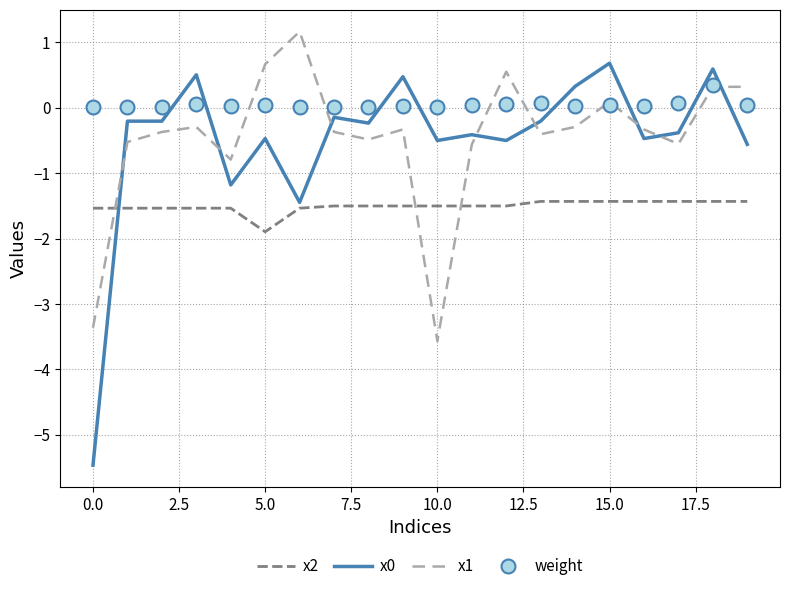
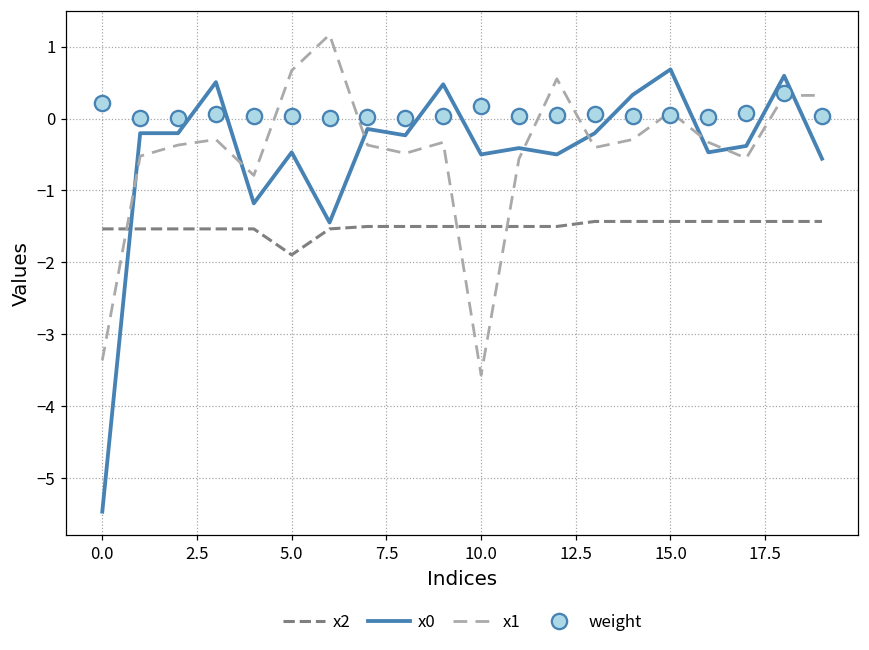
  {
    "x2": {
      "0.0": -1.5,
      "5.0": -1.9,
      "10.0": -1.5,
      "15.0": -1.4
    },
    "x0": {
      "0.0": -5.5,
      "5.0": -0.5,
      "10.0": -0.5,
      "15.0": 0.7
    },
    "x1": {
      "0.0": -3.4,
      "5.0": 0.7,
      "10.0": -3.6,
      "15.0": 0.1
    },
    "weight": {
-     "0.0": 0.0,
+     "0.0": 0.2,
      "5.0": 0.0,
-     "10.0": 0.0,
+     "10.0": 0.2,
      "15.0": 0.1
    }
  }
